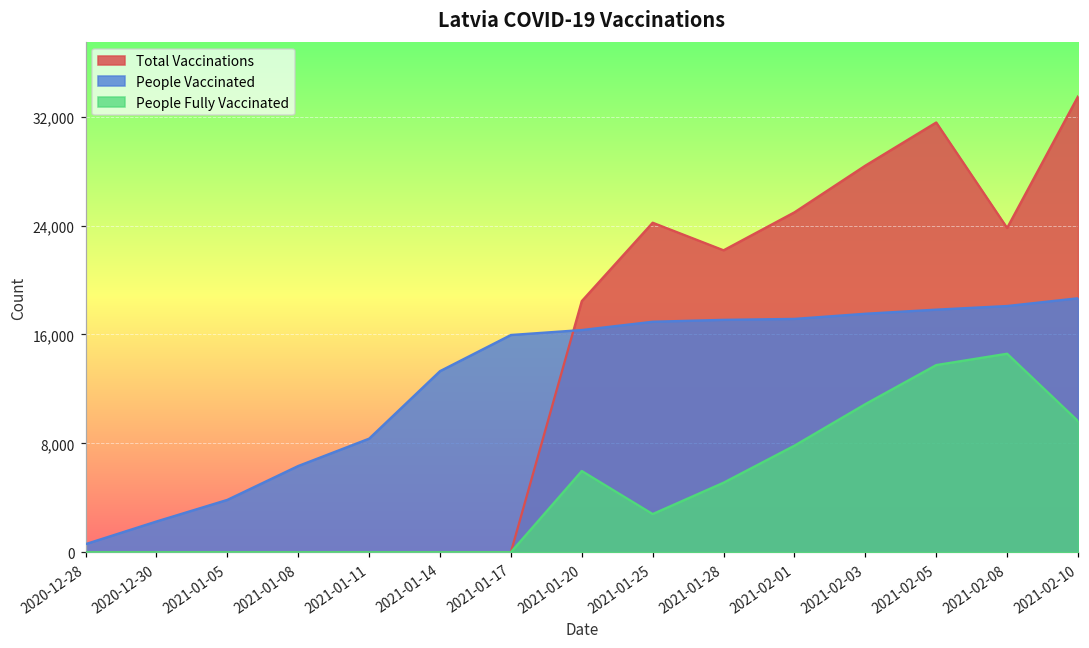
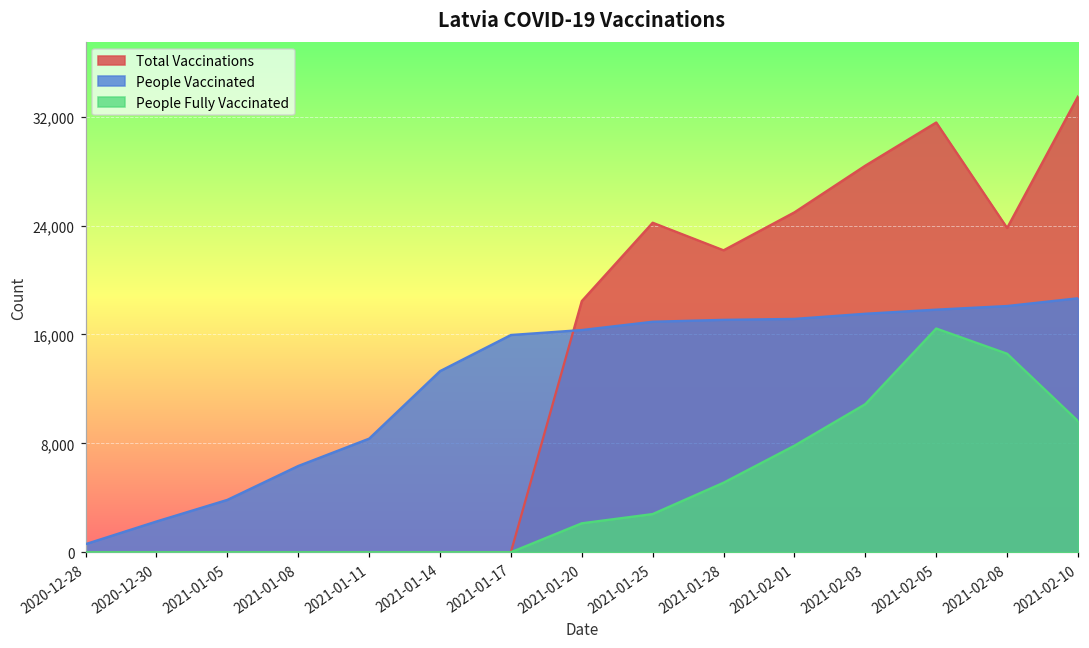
  {
    "Total Vaccinations": {
      "2021-01-20": "18,500",
      "2021-01-25": "24,200",
      "2021-01-28": "22,200",
      "2021-02-01": "25,000",
      "2021-02-03": "28,400",
      "2021-02-05": "31,600",
      "2021-02-08": "23,800",
      "2021-02-10": "33,500"
    },
    "People Vaccinated": {
      "2020-12-28": "600",
      "2020-12-30": "2,300",
      "2021-01-05": "3,800",
      "2021-01-08": "6,300",
      "2021-01-11": "8,300",
      "2021-01-14": "13,300",
      "2021-01-17": "16,000",
      "2021-01-20": "16,300",
      "2021-01-25": "16,900",
      "2021-01-28": "17,100",
      "2021-02-01": "17,100",
      "2021-02-03": "17,500",
      "2021-02-05": "17,800",
      "2021-02-08": "18,100",
      "2021-02-10": "18,700"
    },
    "People Fully Vaccinated": {
-     "2021-01-20": "6,000",
+     "2021-01-20": "2,100",
      "2021-01-25": "2,800",
      "2021-01-28": "5,100",
      "2021-02-01": "7,800",
      "2021-02-03": "10,900",
-     "2021-02-05": "13,800",
+     "2021-02-05": "16,400",
      "2021-02-08": "14,600",
      "2021-02-10": "9,600"
    }
  }
